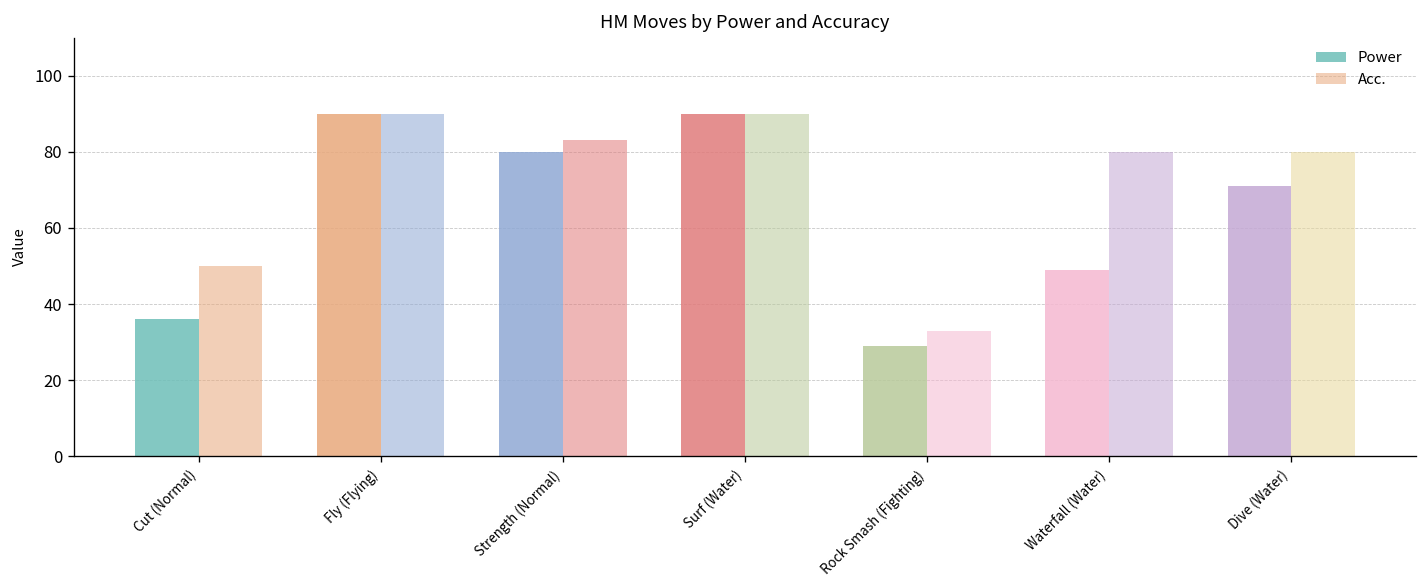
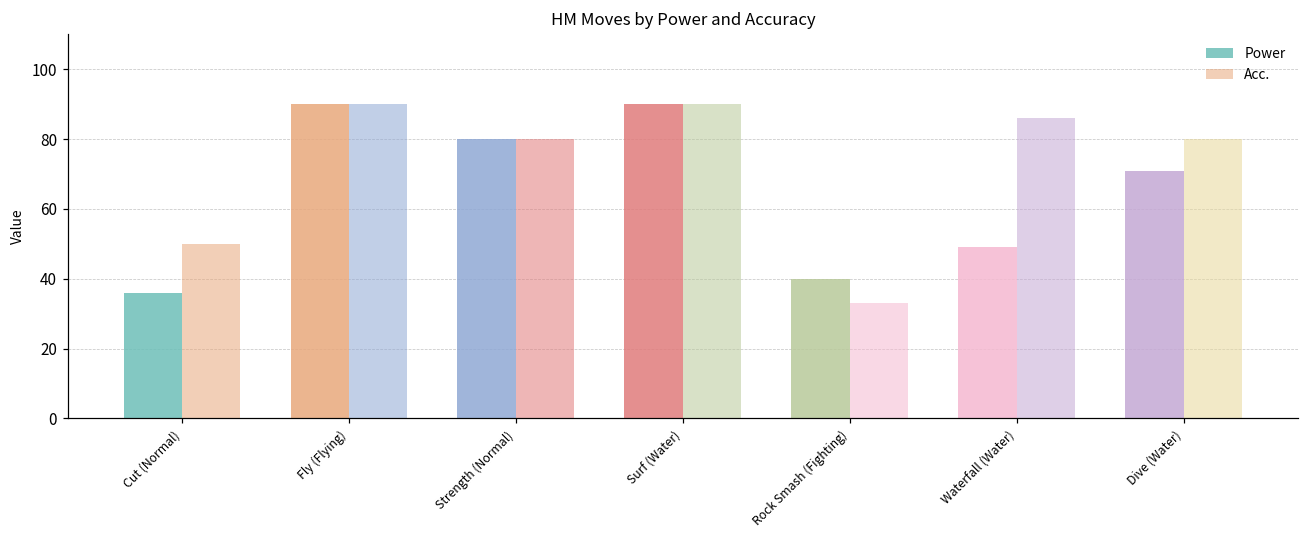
  {
    "Power": {
      "Cut (Normal)": 36,
      "Fly (Flying)": 90,
      "Strength (Normal)": 80,
      "Surf (Water)": 90,
-     "Rock Smash (Fighting)": 29,
+     "Rock Smash (Fighting)": 40,
      "Waterfall (Water)": 49,
      "Dive (Water)": 71
    },
    "Acc.": {
      "Cut (Normal)": 50,
      "Fly (Flying)": 90,
-     "Strength (Normal)": 83,
+     "Strength (Normal)": 80,
      "Surf (Water)": 90,
      "Rock Smash (Fighting)": 33,
-     "Waterfall (Water)": 80,
+     "Waterfall (Water)": 86,
      "Dive (Water)": 80
    }
  }
